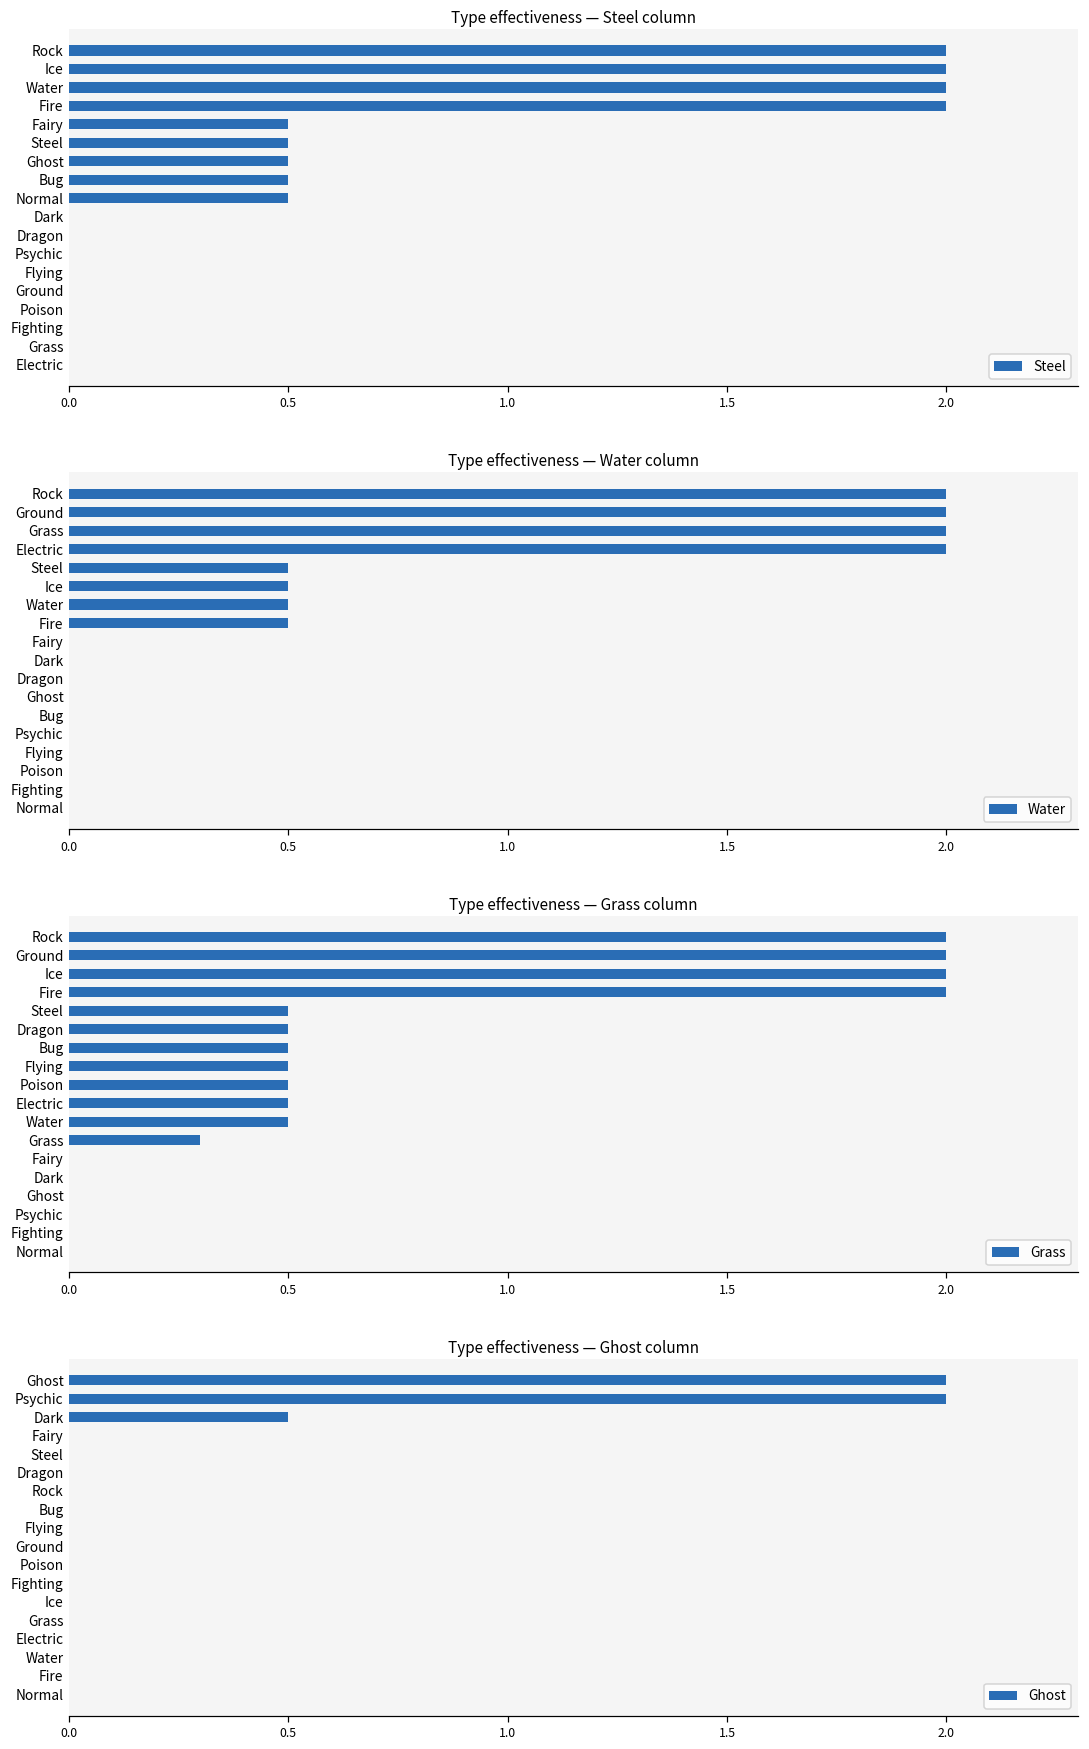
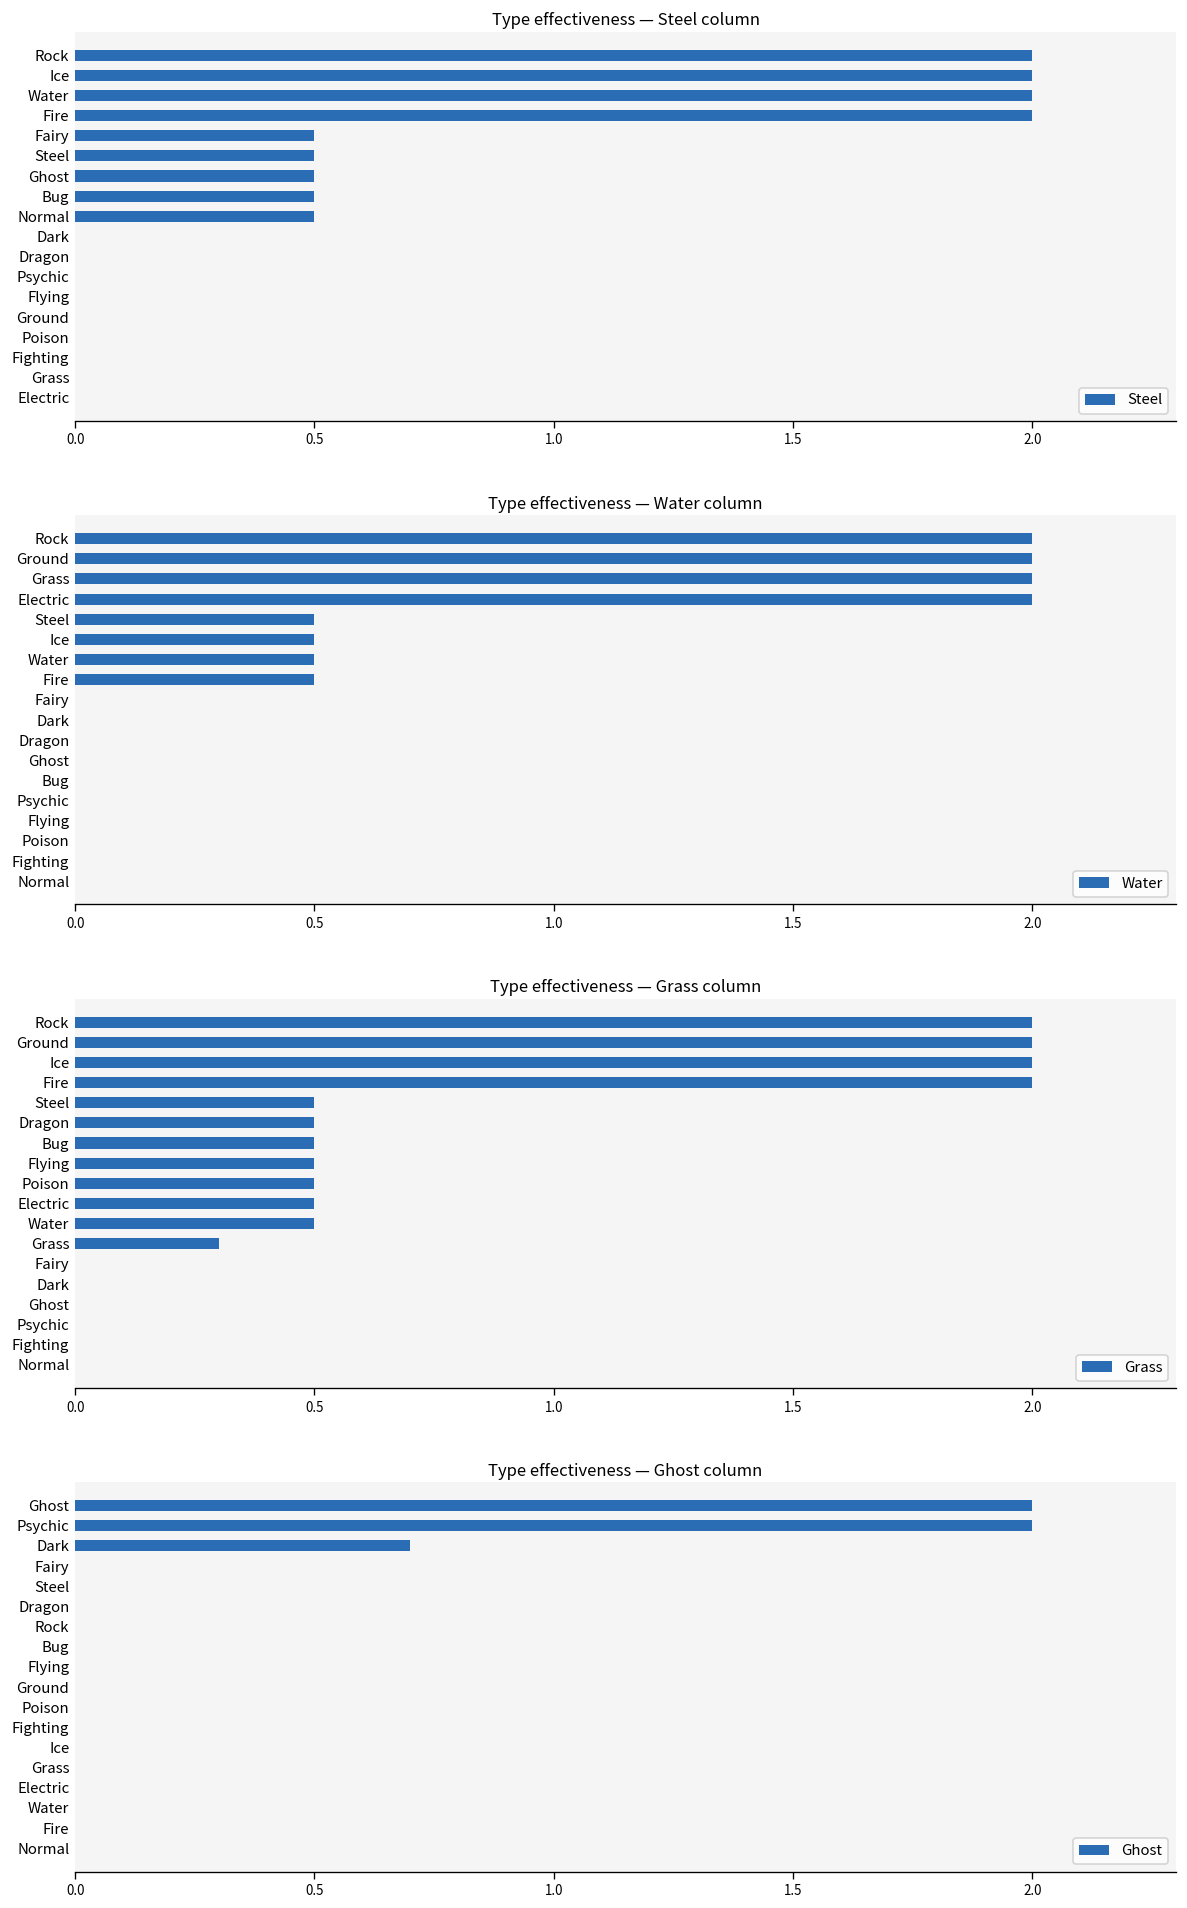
  {
    "Type effectiveness — Steel column": {
      "Rock": 2.00,
      "Ice": 2.00,
      "Water": 2.00,
      "Fire": 2.00,
      "Fairy": 0.50,
      "Steel": 0.50,
      "Ghost": 0.50,
      "Bug": 0.50,
      "Normal": 0.50,
      "Dark": 0.00,
      "Dragon": 0.00,
      "Psychic": 0.00,
      "Flying": 0.00,
      "Ground": 0.00,
      "Poison": 0.00,
      "Fighting": 0.00,
      "Grass": 0.00,
      "Electric": 0.00
    },
    "Type effectiveness — Water column": {
      "Rock": 2.00,
      "Ground": 2.00,
      "Grass": 2.00,
      "Electric": 2.00,
      "Steel": 0.50,
      "Ice": 0.50,
      "Water": 0.50,
      "Fire": 0.50,
      "Fairy": 0.00,
      "Dark": 0.00,
      "Dragon": 0.00,
      "Ghost": 0.00,
      "Bug": 0.00,
      "Psychic": 0.00,
      "Flying": 0.00,
      "Poison": 0.00,
      "Fighting": 0.00,
      "Normal": 0.00
    },
    "Type effectiveness — Grass column": {
      "Rock": 2.00,
      "Ground": 2.00,
      "Ice": 2.00,
      "Fire": 2.00,
      "Steel": 0.50,
      "Dragon": 0.50,
      "Bug": 0.50,
      "Flying": 0.50,
      "Poison": 0.50,
      "Electric": 0.50,
      "Water": 0.50,
      "Grass": 0.30,
      "Fairy": 0.00,
      "Dark": 0.00,
      "Ghost": 0.00,
      "Psychic": 0.00,
      "Fighting": 0.00,
      "Normal": 0.00
    },
    "Type effectiveness — Ghost column": {
      "Ghost": 2.0,
      "Psychic": 2.0,
-     "Dark": 0.5,
+     "Dark": 0.7,
      "Fairy": 0.0,
      "Steel": 0.0,
      "Dragon": 0.0,
      "Rock": 0.0,
      "Bug": 0.0,
      "Flying": 0.0,
      "Ground": 0.0,
      "Poison": 0.0,
      "Fighting": 0.0,
      "Ice": 0.0,
      "Grass": 0.0,
      "Electric": 0.0,
      "Water": 0.0,
      "Fire": 0.0,
      "Normal": 0.0
    }
  }
